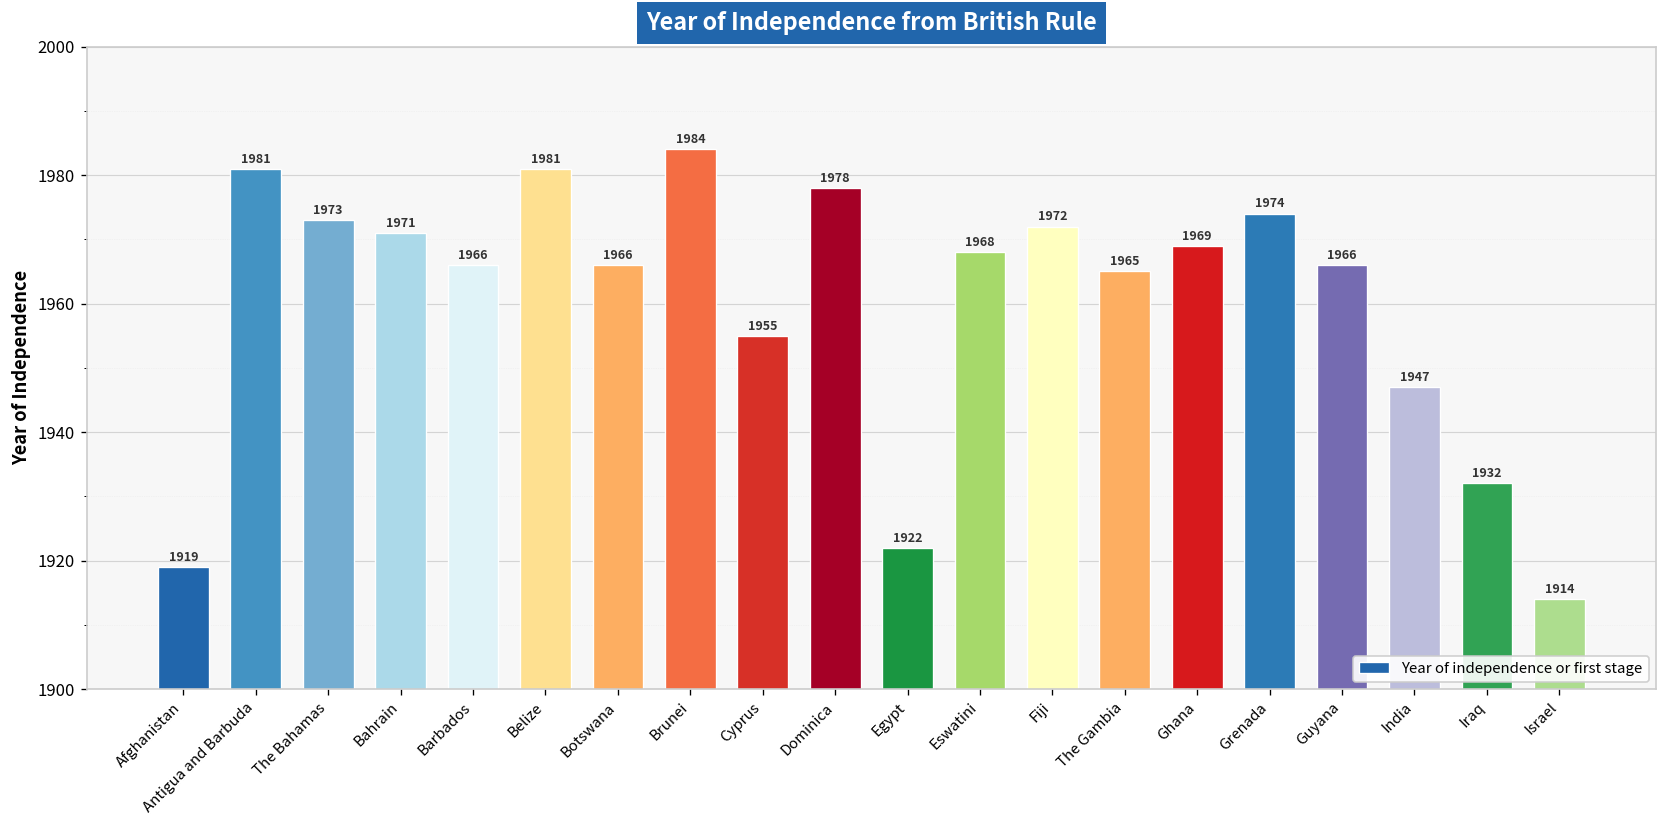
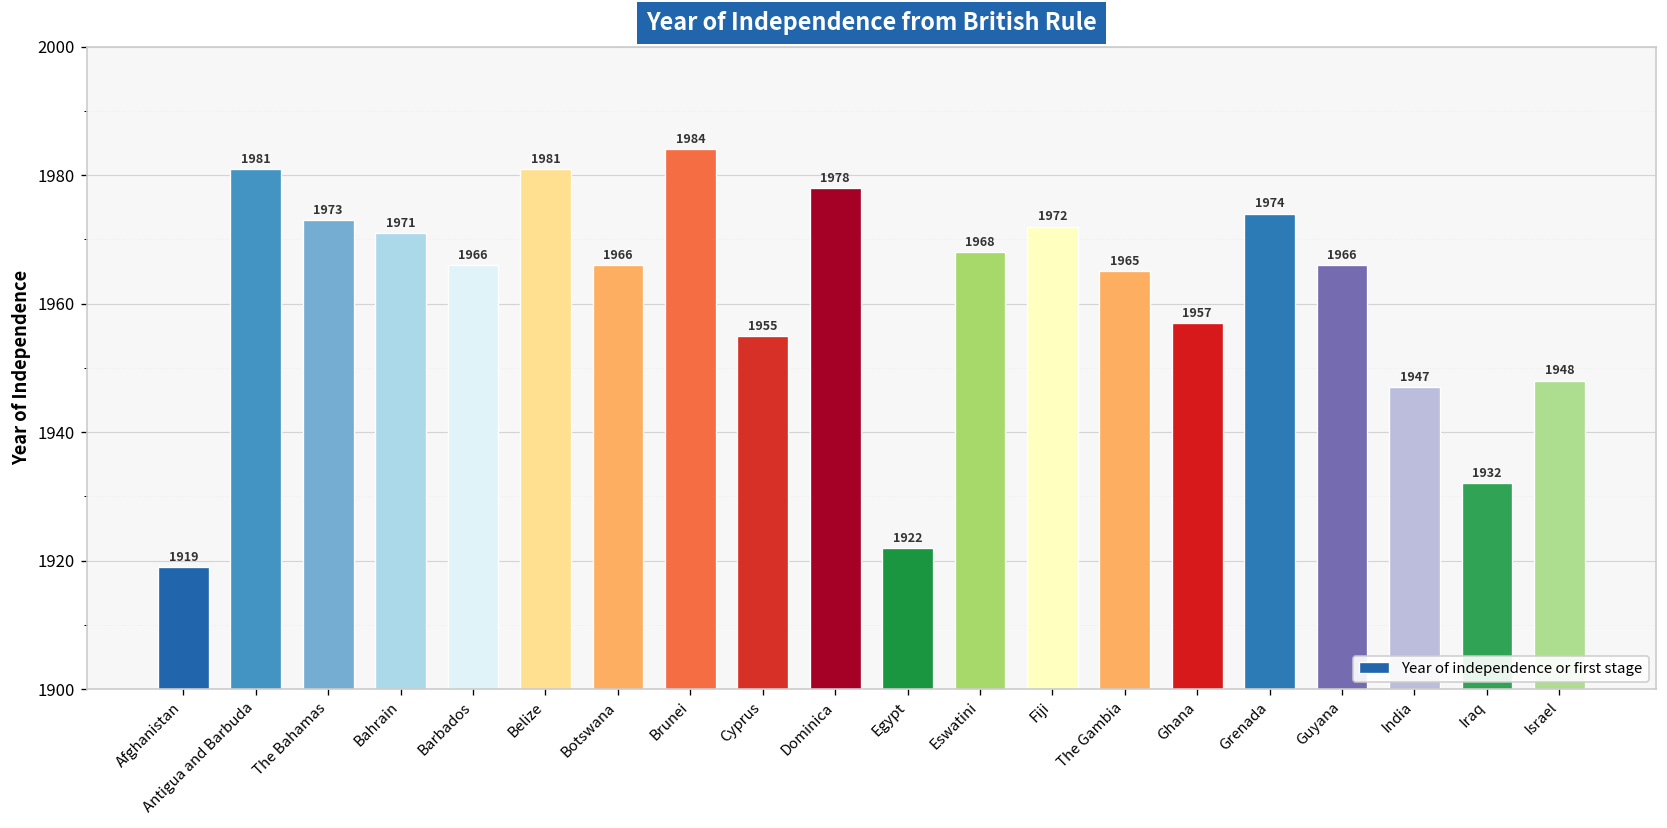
  {
    "Afghanistan": 1919,
    "Antigua and Barbuda": 1981,
    "The Bahamas": 1973,
    "Bahrain": 1971,
    "Barbados": 1966,
    "Belize": 1981,
    "Botswana": 1966,
    "Brunei": 1984,
    "Cyprus": 1955,
    "Dominica": 1978,
    "Egypt": 1922,
    "Eswatini": 1968,
    "Fiji": 1972,
    "The Gambia": 1965,
-   "Ghana": 1969,
+   "Ghana": 1957,
    "Grenada": 1974,
    "Guyana": 1966,
    "India": 1947,
    "Iraq": 1932,
-   "Israel": 1914
+   "Israel": 1948
  }
